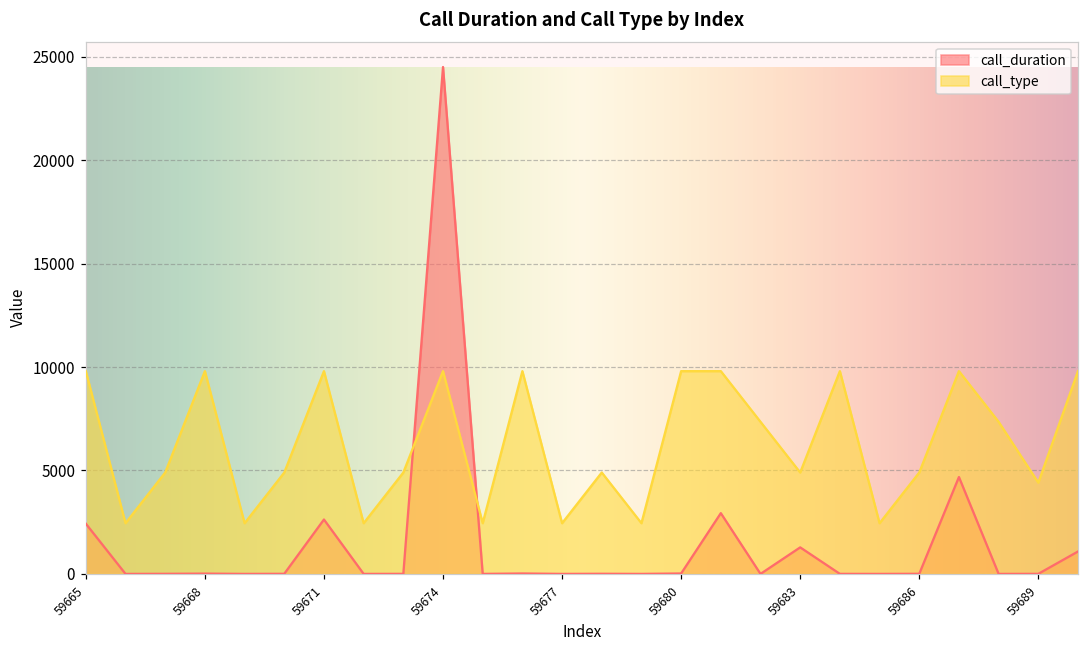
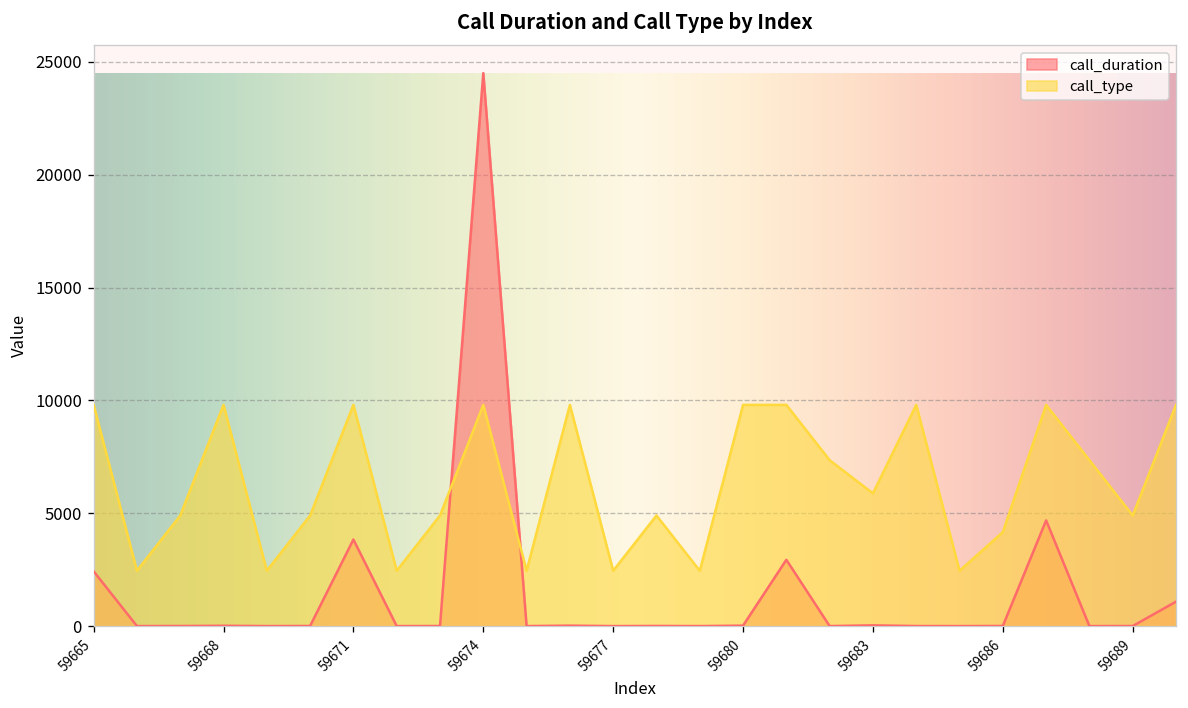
  {
    "call_duration": {
      "59665": 2400,
      "59668": 0,
-     "59671": 2600,
+     "59671": 3800,
      "59674": 24500,
      "59677": 0,
      "59680": 0,
-     "59683": 1300,
+     "59683": 0,
      "59686": 0,
      "59689": 0
    },
    "call_type": {
      "59665": 9800,
      "59668": 9800,
      "59671": 9800,
      "59674": 9800,
      "59677": 2500,
      "59680": 9800,
-     "59683": 4900,
-     "59686": 4900,
-     "59689": 4400
+     "59683": 5900,
+     "59686": 4200,
+     "59689": 4900
    }
  }
